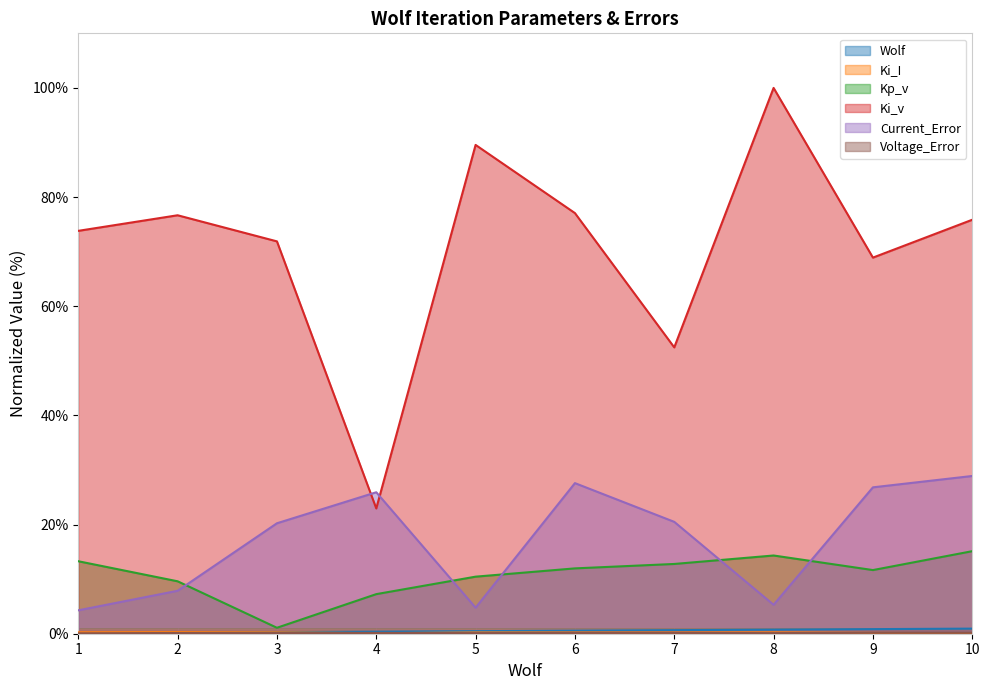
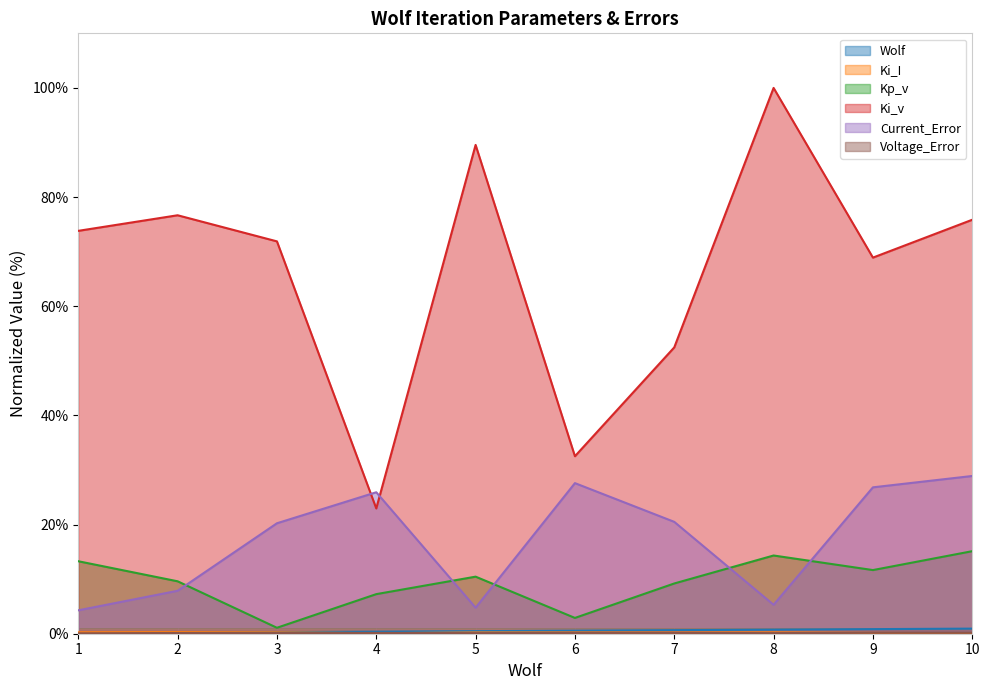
  {
    "Wolf": {
      "8": "1%",
      "9": "1%",
      "10": "1%"
    },
    "Kp_v": {
      "1": "13%",
      "2": "10%",
      "3": "1%",
      "4": "7%",
      "5": "10%",
-     "6": "12%",
-     "7": "13%",
+     "6": "3%",
+     "7": "9%",
      "8": "14%",
      "9": "12%",
      "10": "15%"
    },
    "Ki_v": {
      "1": "74%",
      "2": "77%",
      "3": "72%",
      "4": "23%",
      "5": "90%",
-     "6": "77%",
+     "6": "33%",
      "7": "52%",
      "8": "100%",
      "9": "69%",
      "10": "76%"
    },
    "Current_Error": {
      "1": "4%",
      "2": "8%",
      "3": "20%",
      "4": "26%",
      "5": "5%",
      "6": "28%",
      "7": "20%",
      "8": "5%",
      "9": "27%",
      "10": "29%"
    }
  }
